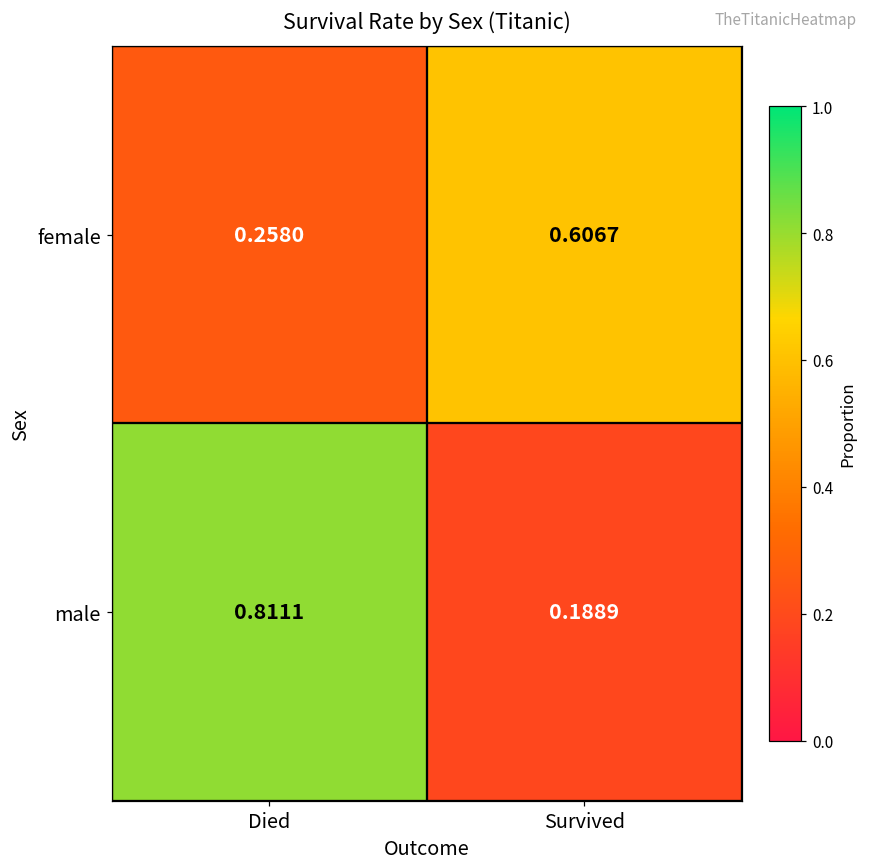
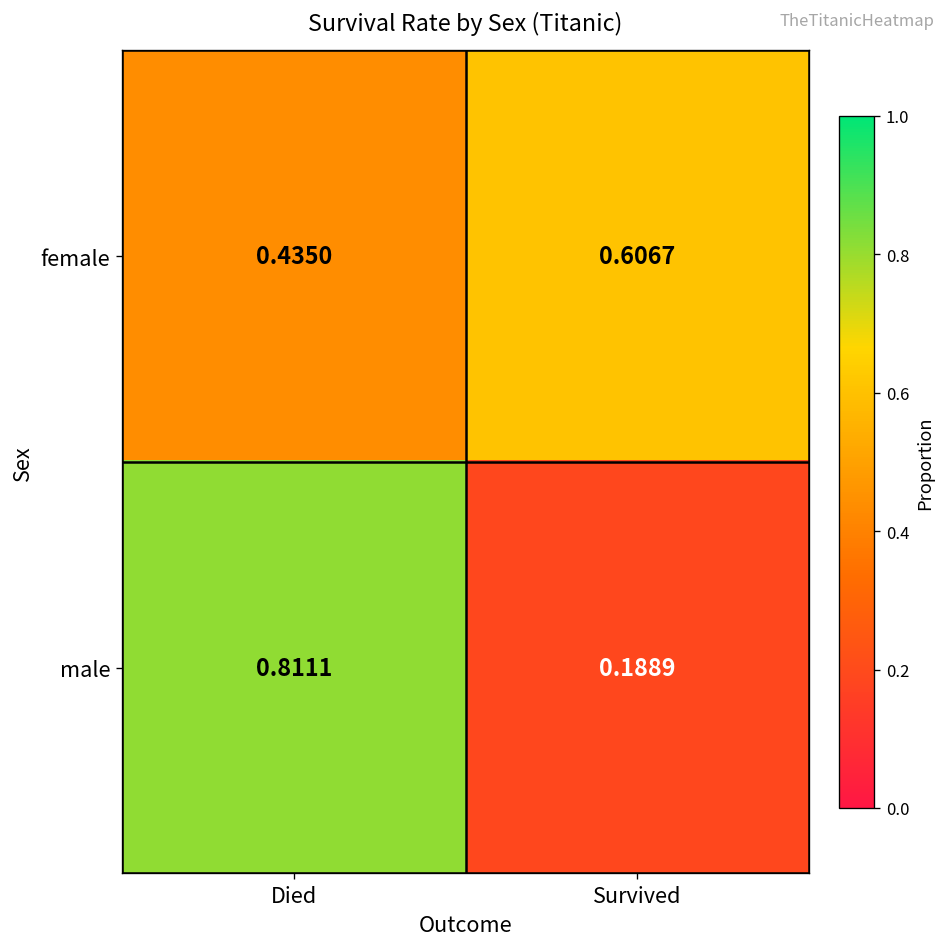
  {
    "female": {
-     "Died": 0.2580,
+     "Died": 0.4350,
      "Survived": 0.6067
    },
    "male": {
      "Died": 0.8111,
      "Survived": 0.1889
    }
  }
